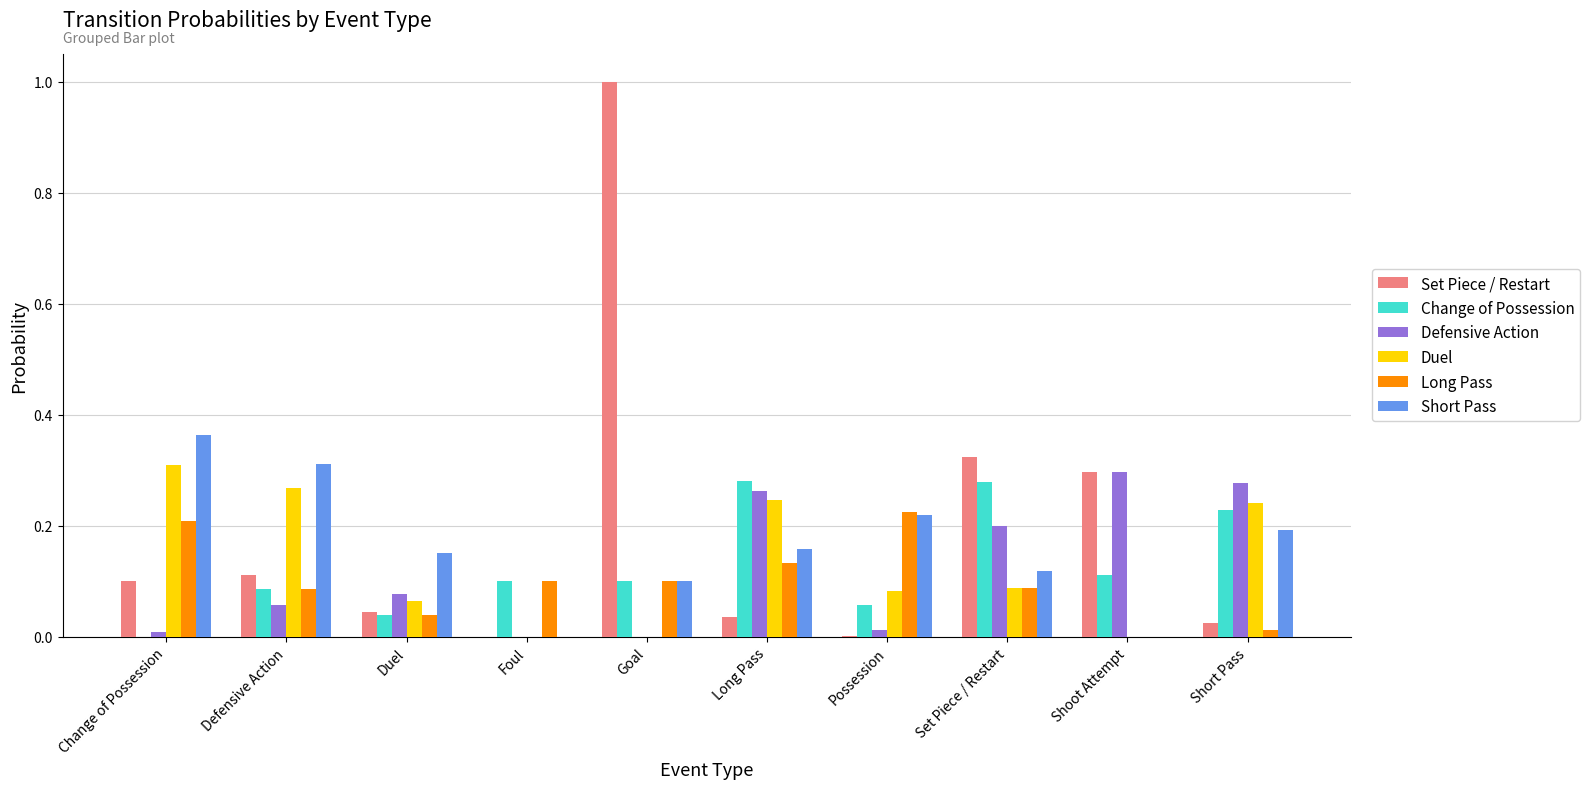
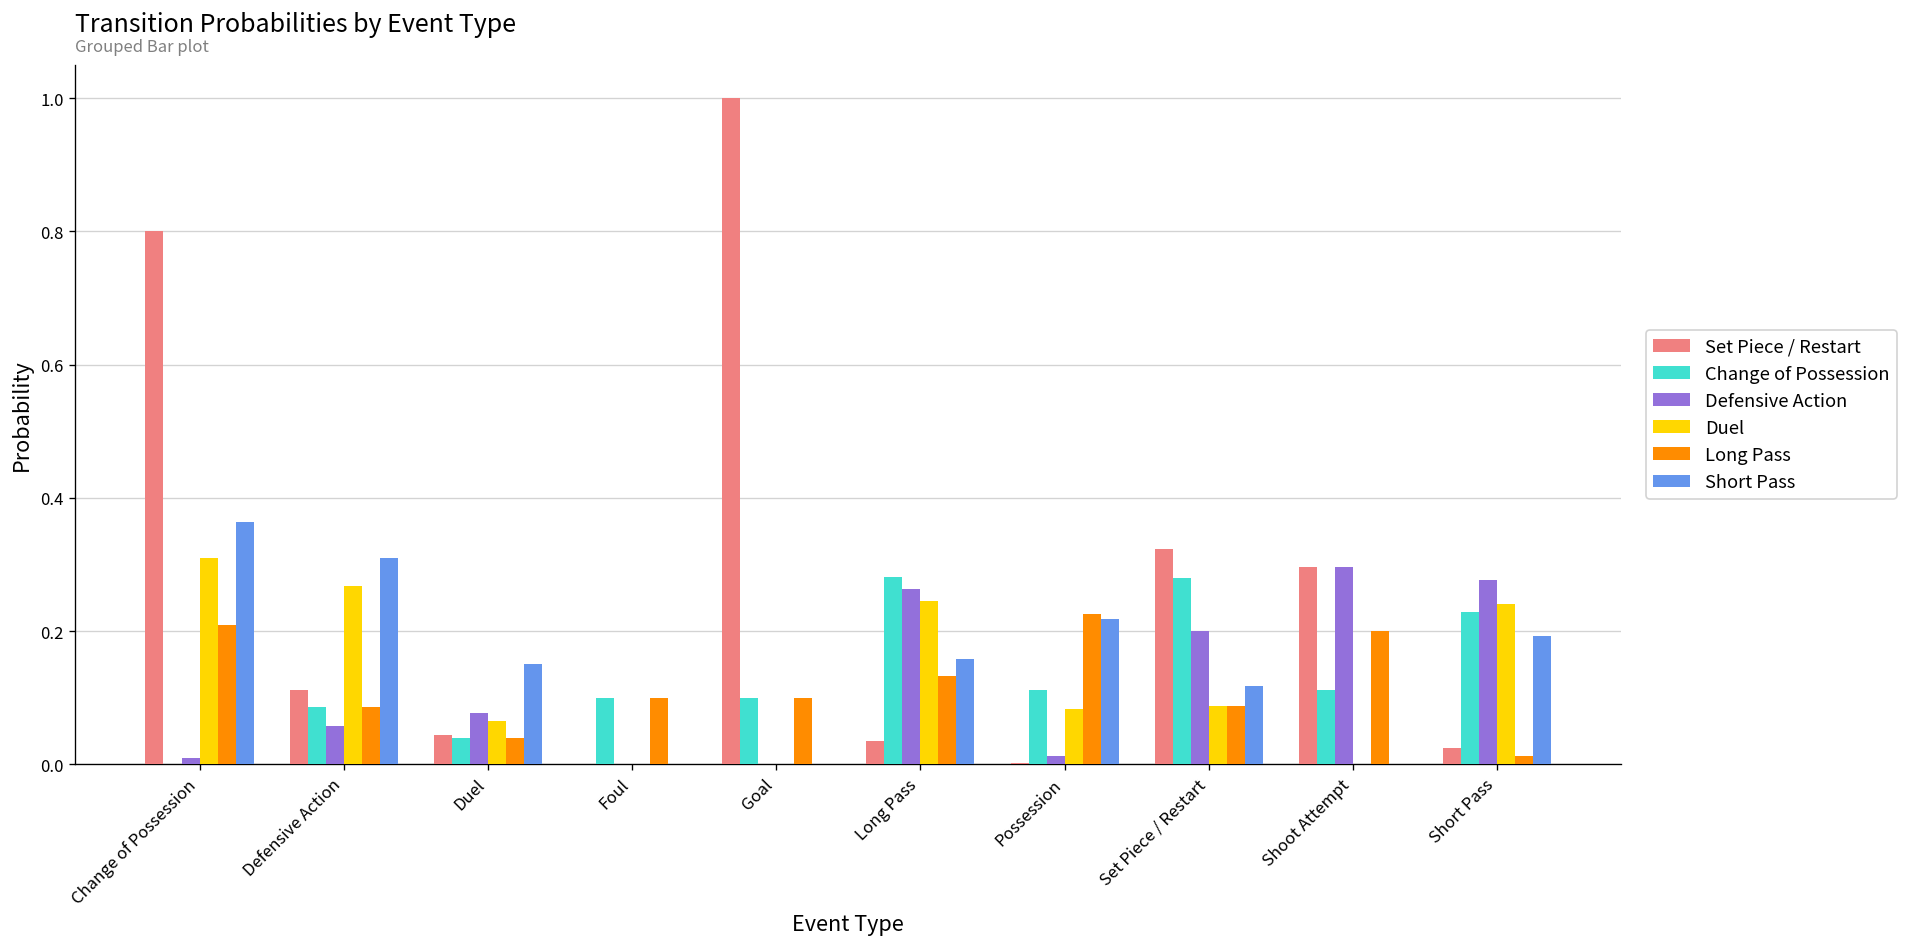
  {
    "Set Piece / Restart": {
-     "Change of Possession": 0.1,
+     "Change of Possession": 0.8,
      "Defensive Action": 0.11,
      "Duel": 0.04,
      "Foul": 0.0,
      "Goal": 1.0,
      "Long Pass": 0.04,
      "Set Piece / Restart": 0.32,
      "Shoot Attempt": 0.3,
      "Short Pass": 0.02
    },
    "Change of Possession": {
      "Change of Possession": 0.00,
      "Defensive Action": 0.09,
      "Duel": 0.04,
      "Foul": 0.10,
      "Goal": 0.10,
      "Long Pass": 0.28,
-     "Possession": 0.06,
+     "Possession": 0.11,
      "Set Piece / Restart": 0.28,
      "Shoot Attempt": 0.11,
      "Short Pass": 0.23
    },
    "Defensive Action": {
      "Change of Possession": 0.01,
      "Defensive Action": 0.06,
      "Duel": 0.08,
      "Foul": 0.00,
      "Goal": 0.00,
      "Long Pass": 0.26,
      "Possession": 0.01,
      "Set Piece / Restart": 0.20,
      "Shoot Attempt": 0.30,
      "Short Pass": 0.28
    },
    "Duel": {
      "Change of Possession": 0.31,
      "Defensive Action": 0.27,
      "Duel": 0.06,
      "Foul": 0.00,
      "Goal": 0.00,
      "Long Pass": 0.25,
      "Possession": 0.08,
      "Set Piece / Restart": 0.09,
      "Shoot Attempt": 0.00,
      "Short Pass": 0.24
    },
    "Long Pass": {
      "Change of Possession": 0.21,
      "Defensive Action": 0.09,
      "Duel": 0.04,
      "Foul": 0.1,
      "Goal": 0.1,
      "Long Pass": 0.13,
      "Possession": 0.23,
      "Set Piece / Restart": 0.09,
-     "Shoot Attempt": 0.0,
+     "Shoot Attempt": 0.2,
      "Short Pass": 0.01
    },
    "Short Pass": {
      "Change of Possession": 0.36,
      "Defensive Action": 0.31,
      "Duel": 0.15,
      "Foul": 0.0,
-     "Goal": 0.1,
+     "Goal": 0.0,
      "Long Pass": 0.16,
      "Possession": 0.22,
      "Set Piece / Restart": 0.12,
      "Shoot Attempt": 0.0,
      "Short Pass": 0.19
    }
  }
